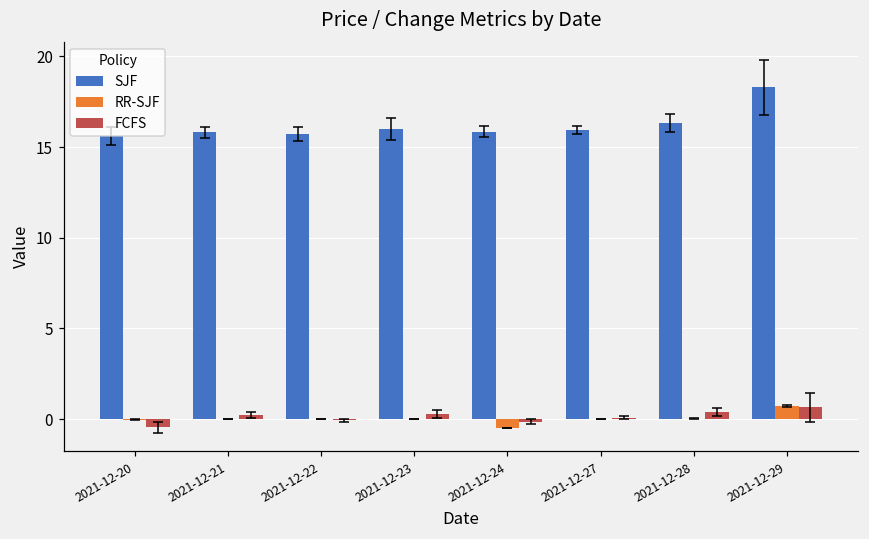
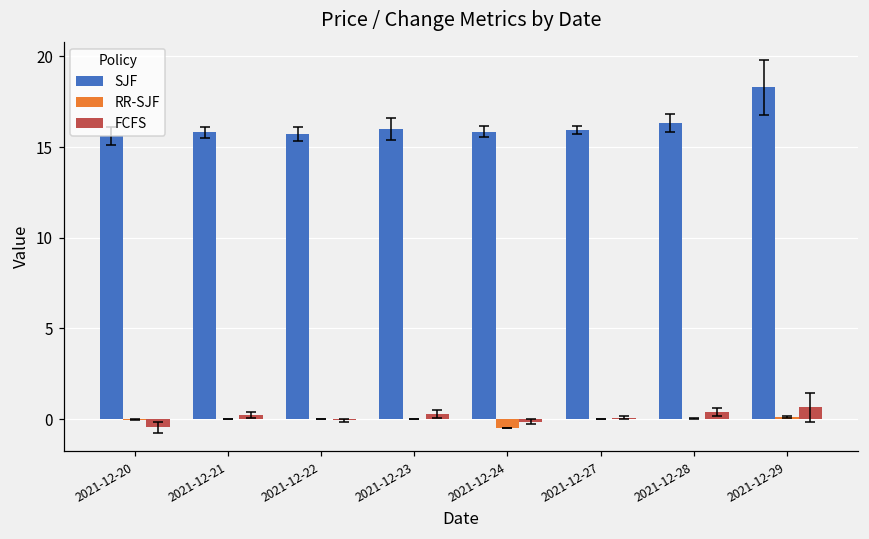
  {
    "RR-SJF": {
      "2021-12-24": -0.5,
-     "2021-12-29": 0.7
+     "2021-12-29": 0.1
    },
    "FCFS": {
      "2021-12-20": -0.5,
      "2021-12-21": 0.2,
      "2021-12-23": 0.3,
      "2021-12-28": 0.4,
      "2021-12-29": 0.7
    }
  }
